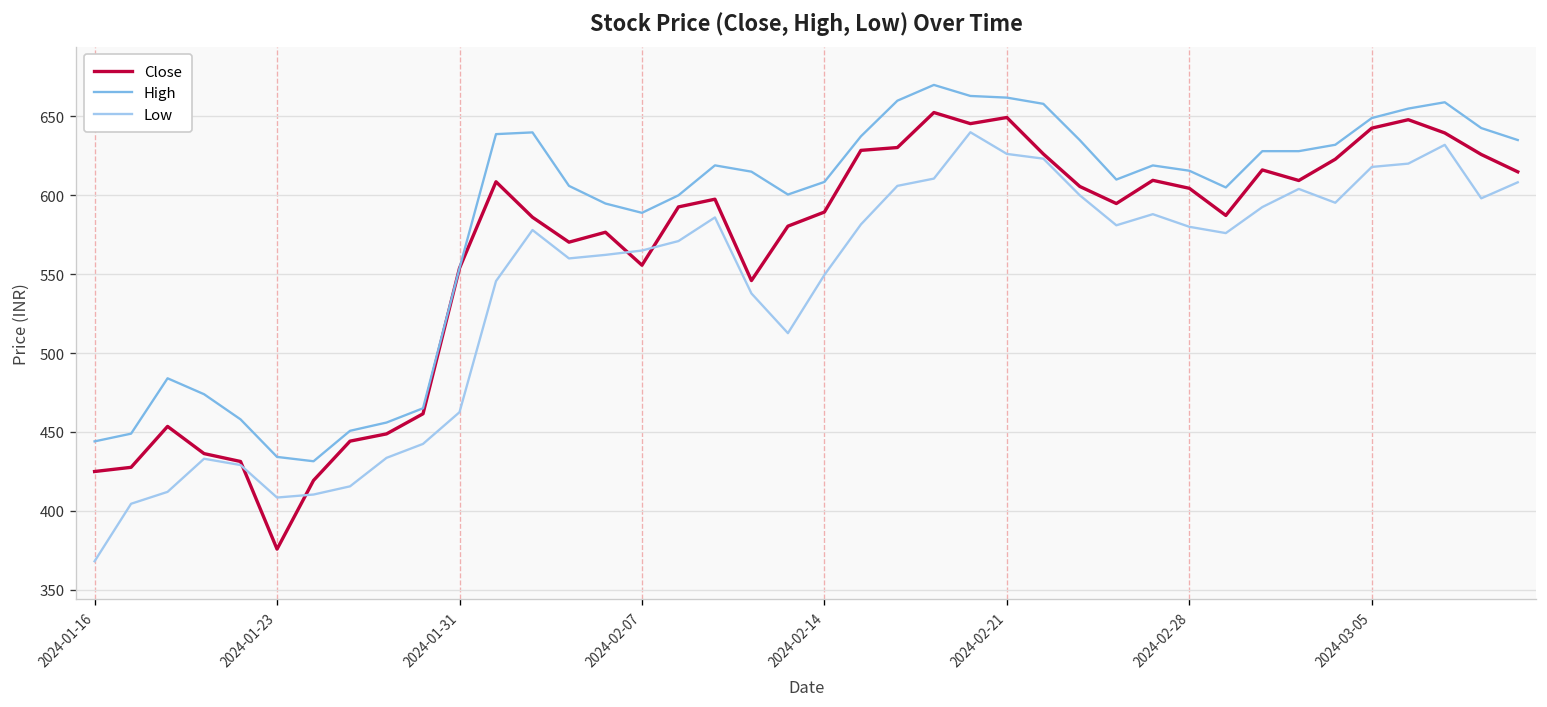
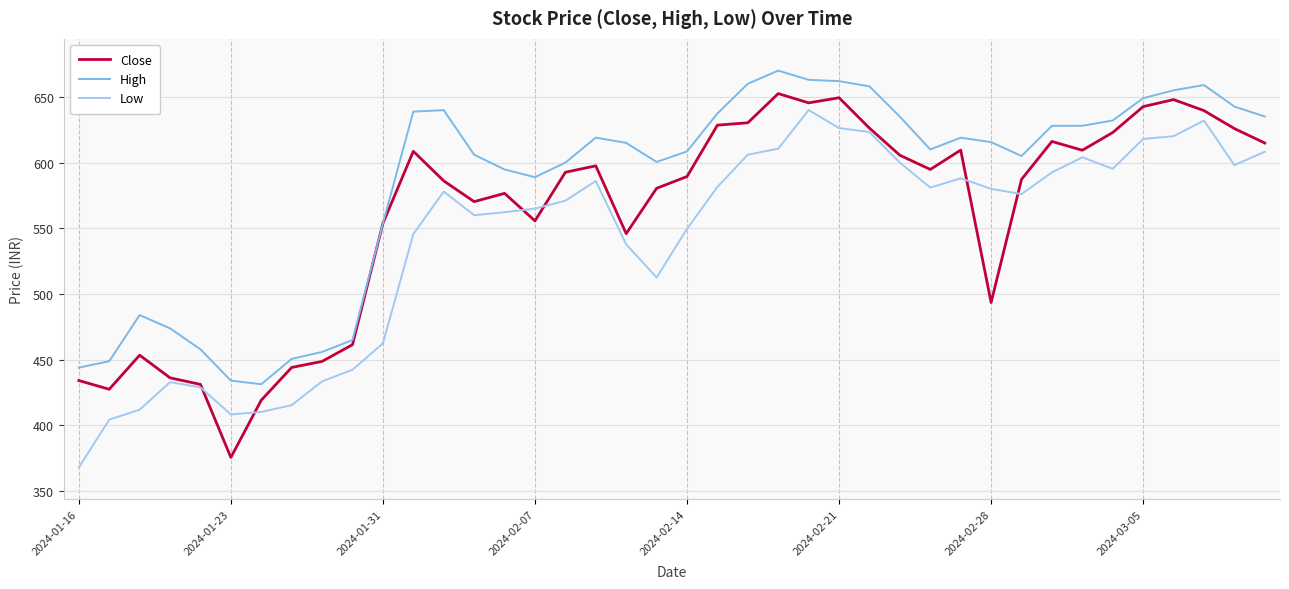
  {
    "Close": {
-     "2024-01-16": 425,
+     "2024-01-16": 434,
      "2024-01-23": 376,
      "2024-02-07": 556,
      "2024-02-14": 589,
      "2024-02-21": 649,
-     "2024-02-28": 604,
+     "2024-02-28": 494,
      "2024-03-05": 643
    }
  }
